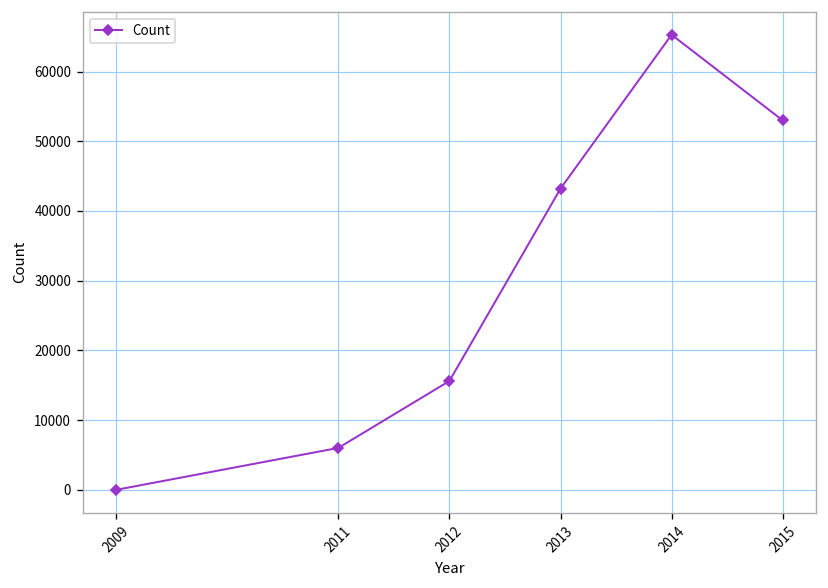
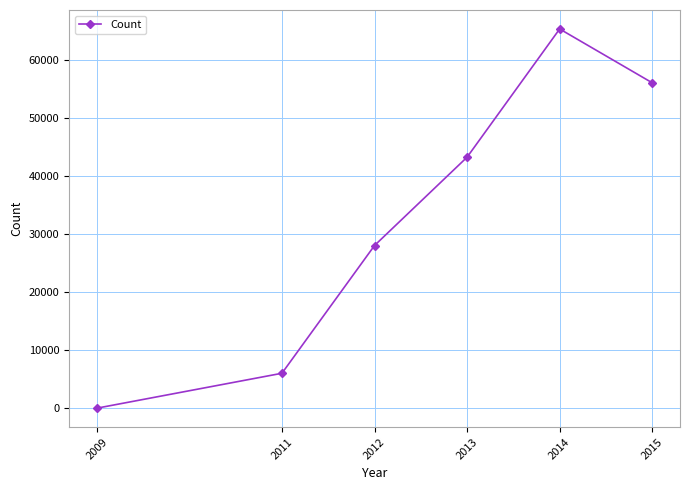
  {
    "2009": 0,
    "2011": 6000,
-   "2012": 16000,
+   "2012": 28000,
    "2013": 43000,
    "2014": 65000,
-   "2015": 53000
+   "2015": 56000
  }
